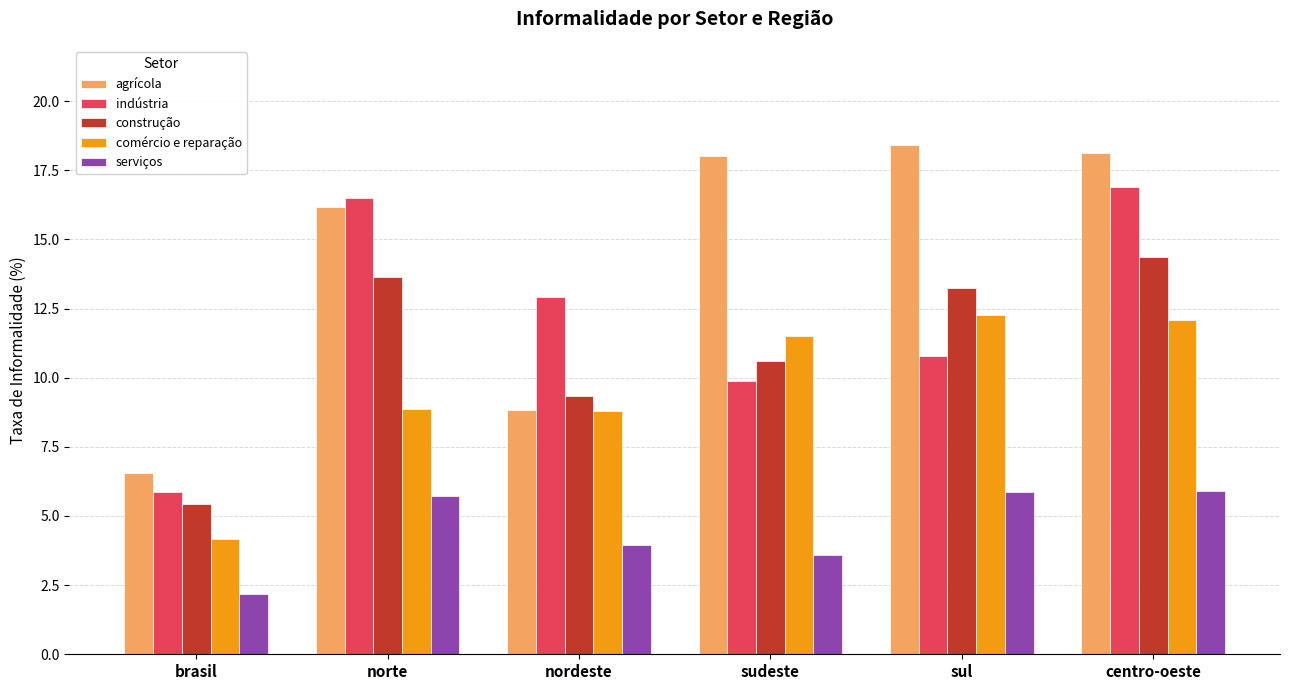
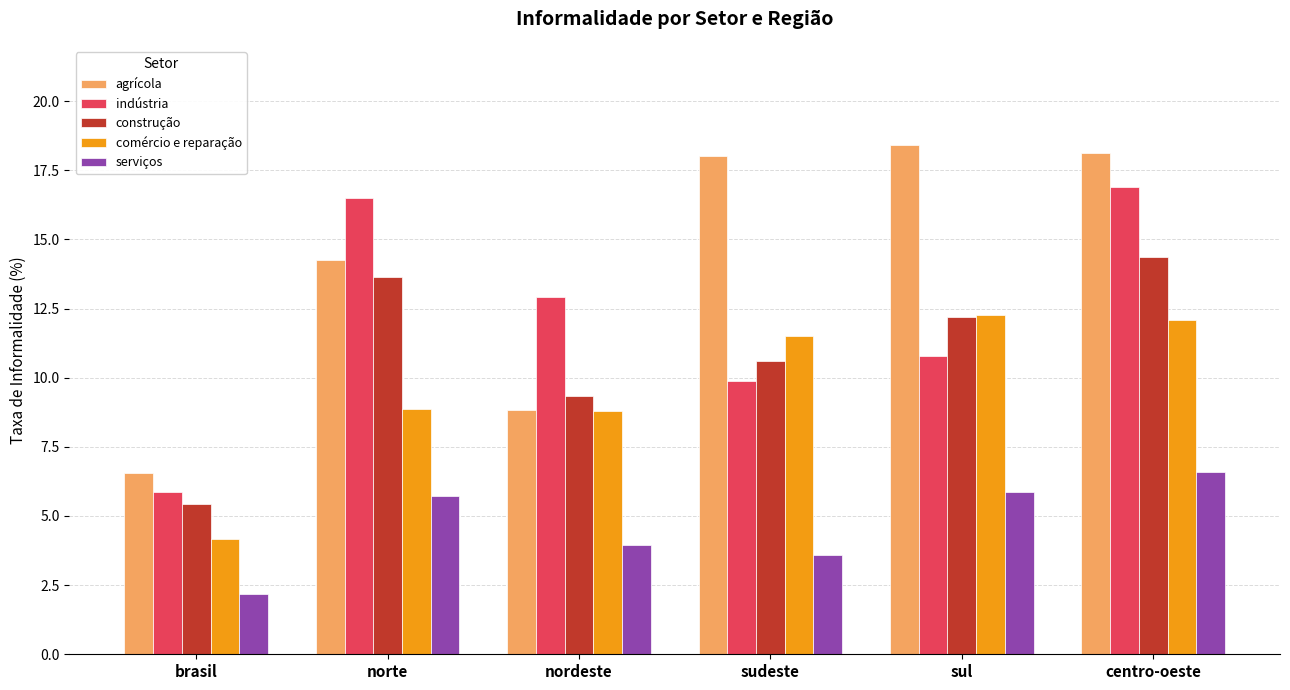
  {
    "agrícola": {
      "brasil": 6.6,
-     "norte": 16.2,
+     "norte": 14.3,
      "nordeste": 8.8,
      "sudeste": 18.0,
      "sul": 18.4,
      "centro-oeste": 18.1
    },
    "indústria": {
      "brasil": 5.9,
      "norte": 16.5,
      "nordeste": 12.9,
      "sudeste": 9.9,
      "sul": 10.8,
      "centro-oeste": 16.9
    },
    "construção": {
      "brasil": 5.4,
      "norte": 13.7,
      "nordeste": 9.3,
      "sudeste": 10.6,
-     "sul": 13.3,
+     "sul": 12.2,
      "centro-oeste": 14.4
    },
    "comércio e reparação": {
      "brasil": 4.2,
      "norte": 8.9,
      "nordeste": 8.8,
      "sudeste": 11.5,
      "sul": 12.3,
      "centro-oeste": 12.1
    },
    "serviços": {
      "brasil": 2.2,
      "norte": 5.7,
      "nordeste": 4.0,
      "sudeste": 3.6,
      "sul": 5.9,
-     "centro-oeste": 5.9
+     "centro-oeste": 6.6
    }
  }
